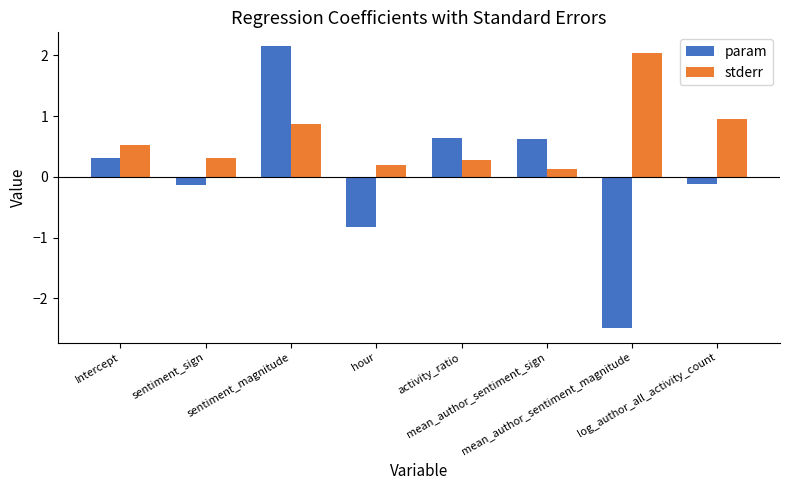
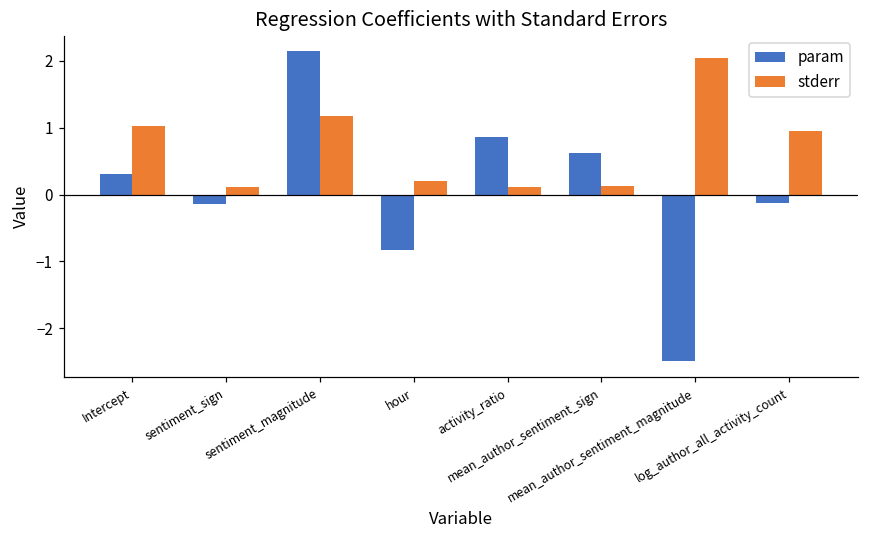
  {
    "param": {
      "Intercept": 0.3,
      "sentiment_sign": -0.1,
      "sentiment_magnitude": 2.1,
      "hour": -0.8,
-     "activity_ratio": 0.6,
+     "activity_ratio": 0.9,
      "mean_author_sentiment_sign": 0.6,
      "mean_author_sentiment_magnitude": -2.5,
      "log_author_all_activity_count": -0.1
    },
    "stderr": {
-     "Intercept": 0.5,
-     "sentiment_sign": 0.3,
-     "sentiment_magnitude": 0.9,
+     "Intercept": 1.0,
+     "sentiment_sign": 0.1,
+     "sentiment_magnitude": 1.2,
      "hour": 0.2,
-     "activity_ratio": 0.3,
+     "activity_ratio": 0.1,
      "mean_author_sentiment_sign": 0.1,
      "mean_author_sentiment_magnitude": 2.0,
      "log_author_all_activity_count": 0.9
    }
  }
